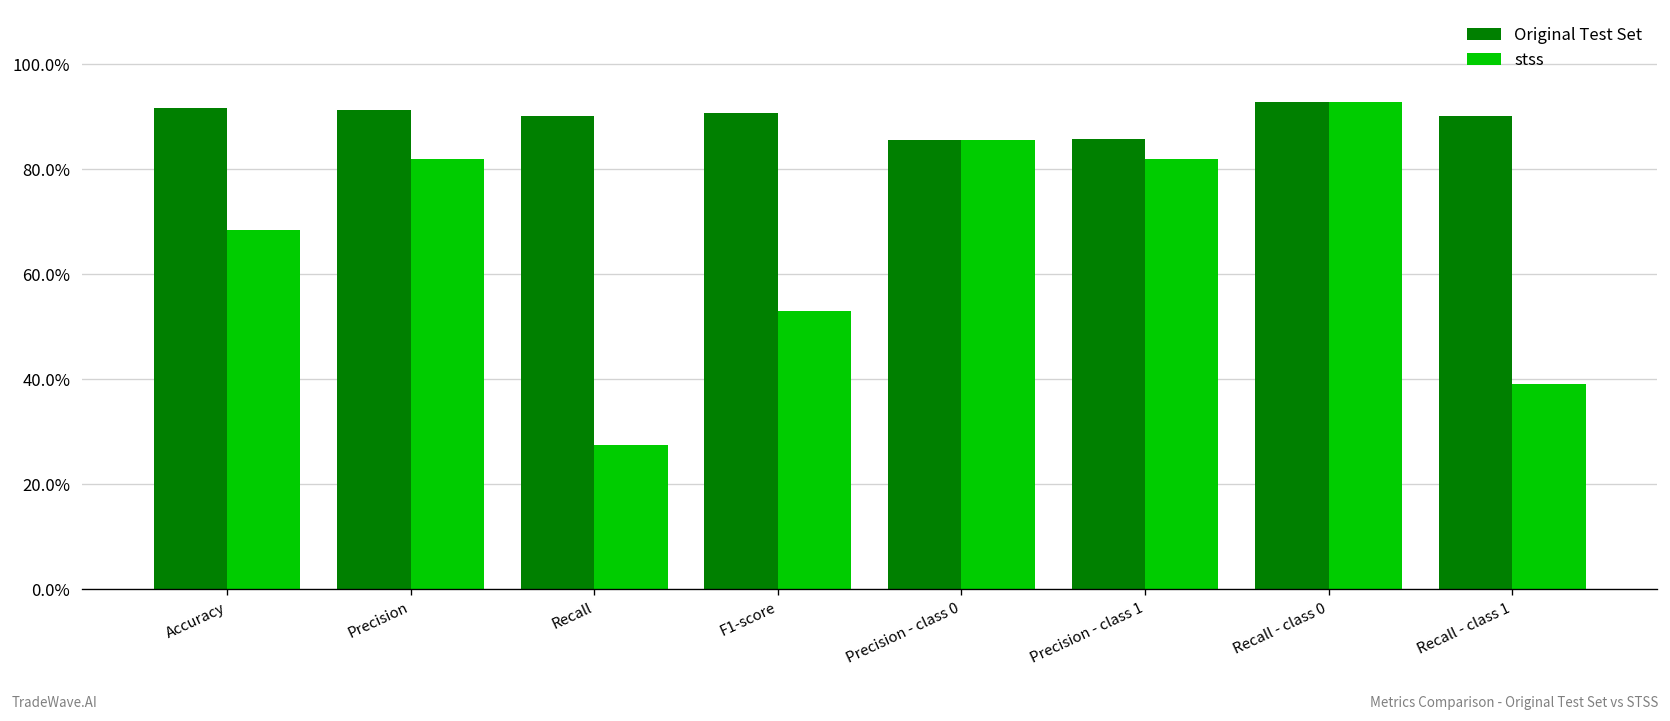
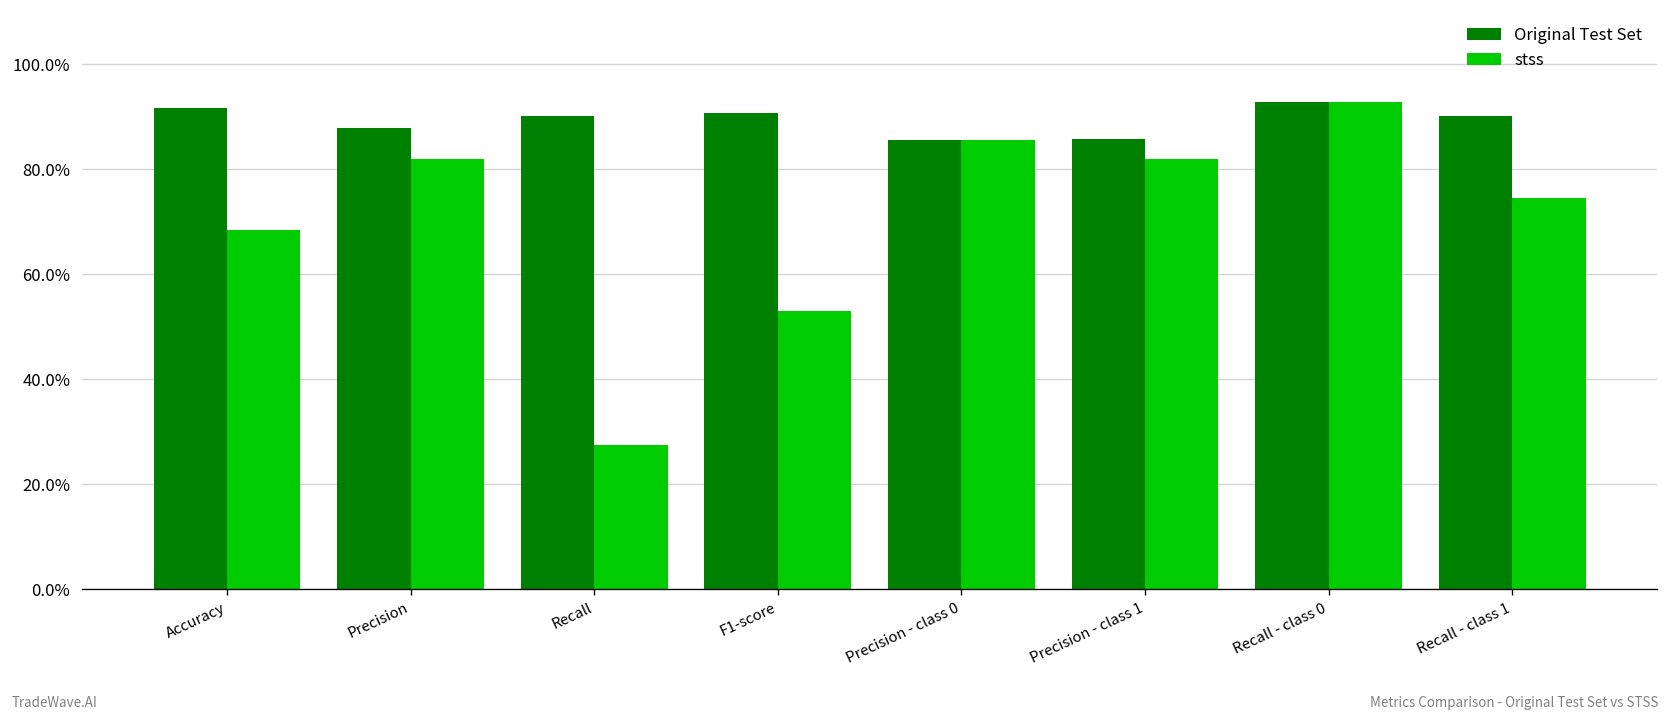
  {
    "Original Test Set": {
      "Accuracy": "92%",
-     "Precision": "91%",
+     "Precision": "88%",
      "Recall": "90%",
      "F1-score": "91%",
      "Precision - class 0": "86%",
      "Precision - class 1": "86%",
      "Recall - class 0": "93%",
      "Recall - class 1": "90%"
    },
    "stss": {
      "Accuracy": "68%",
      "Precision": "82%",
      "Recall": "28%",
      "F1-score": "53%",
      "Precision - class 0": "86%",
      "Precision - class 1": "82%",
      "Recall - class 0": "93%",
-     "Recall - class 1": "39%"
+     "Recall - class 1": "75%"
    }
  }
